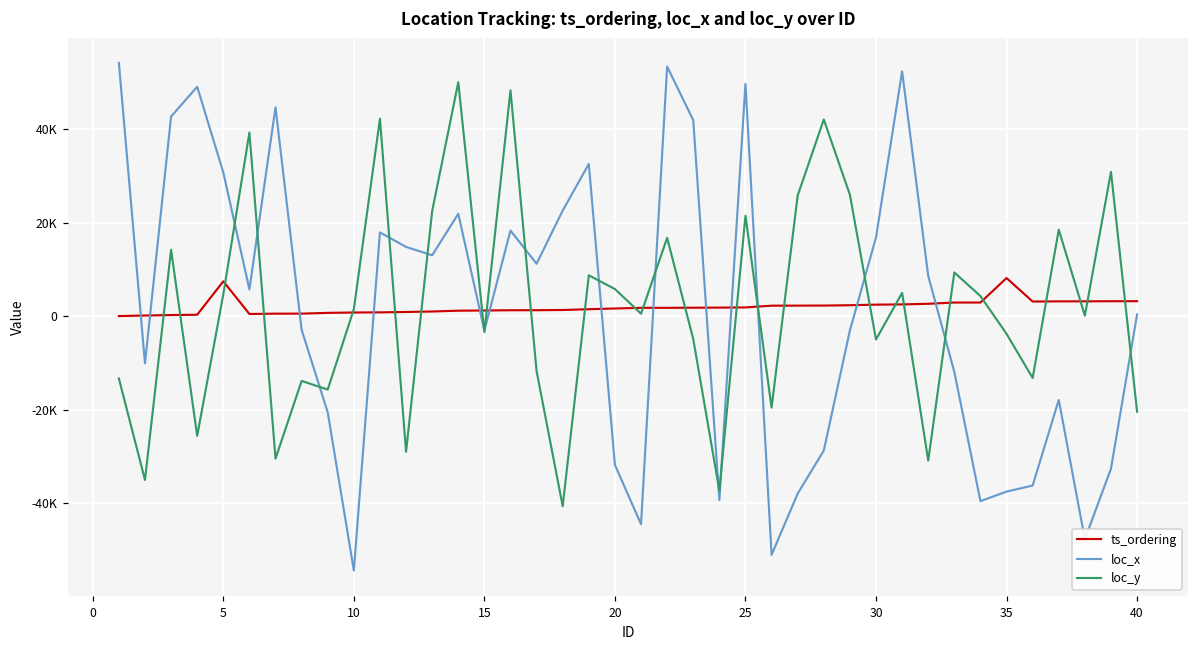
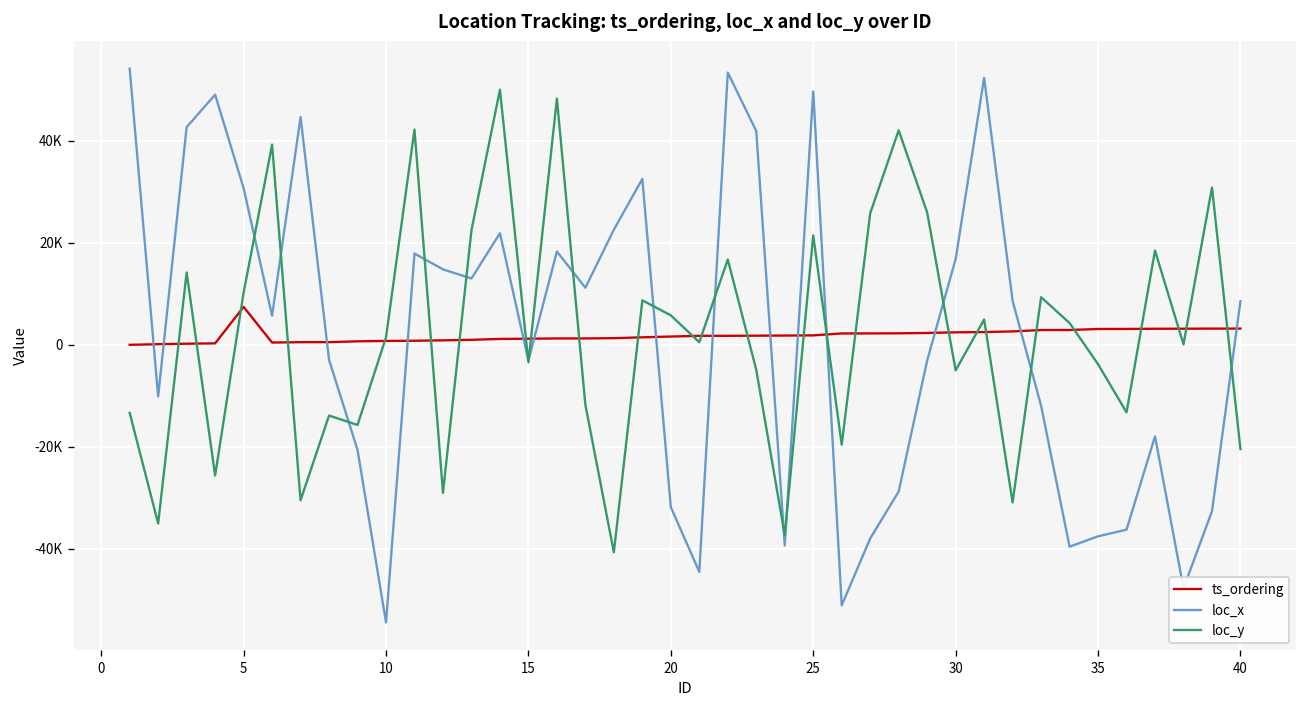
  {
    "ts_ordering": {
      "5": 7000,
      "10": 1000,
      "15": 1000,
      "20": 2000,
      "25": 2000,
      "30": 2000,
-     "35": 8000,
+     "35": 3000,
      "40": 3000
    },
    "loc_x": {
      "5": 31000,
      "10": -54000,
      "20": -32000,
      "25": 50000,
      "30": 17000,
      "35": -38000,
-     "40": 0
+     "40": 9000
    },
    "loc_y": {
-     "5": 5000,
+     "5": 10000,
      "10": 1000,
      "20": 6000,
      "25": 21000,
      "30": -5000,
      "35": -4000,
      "40": -20000
    }
  }
